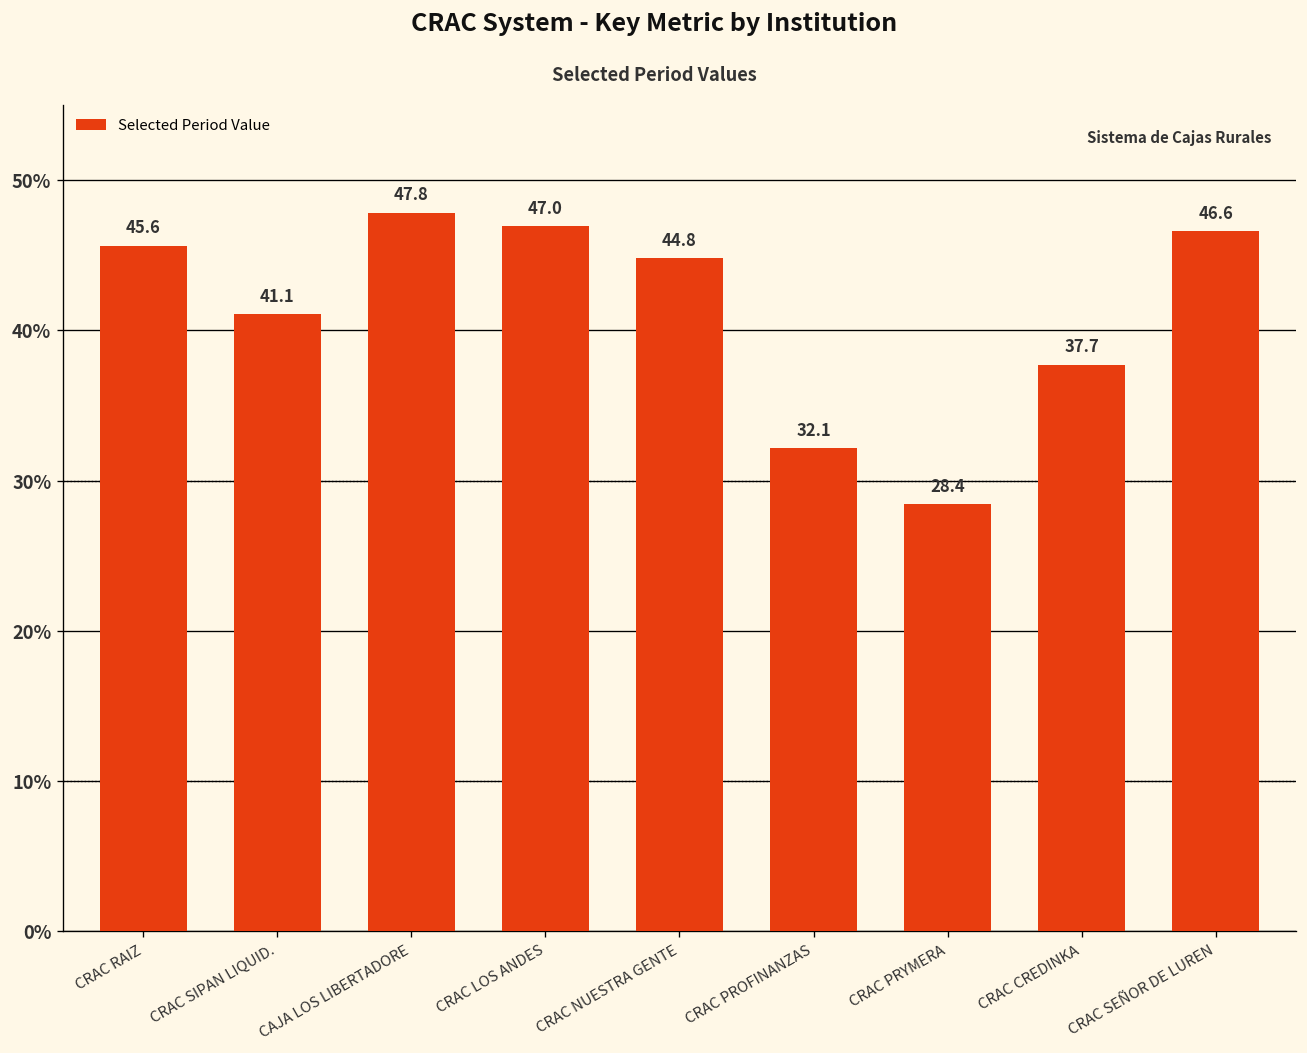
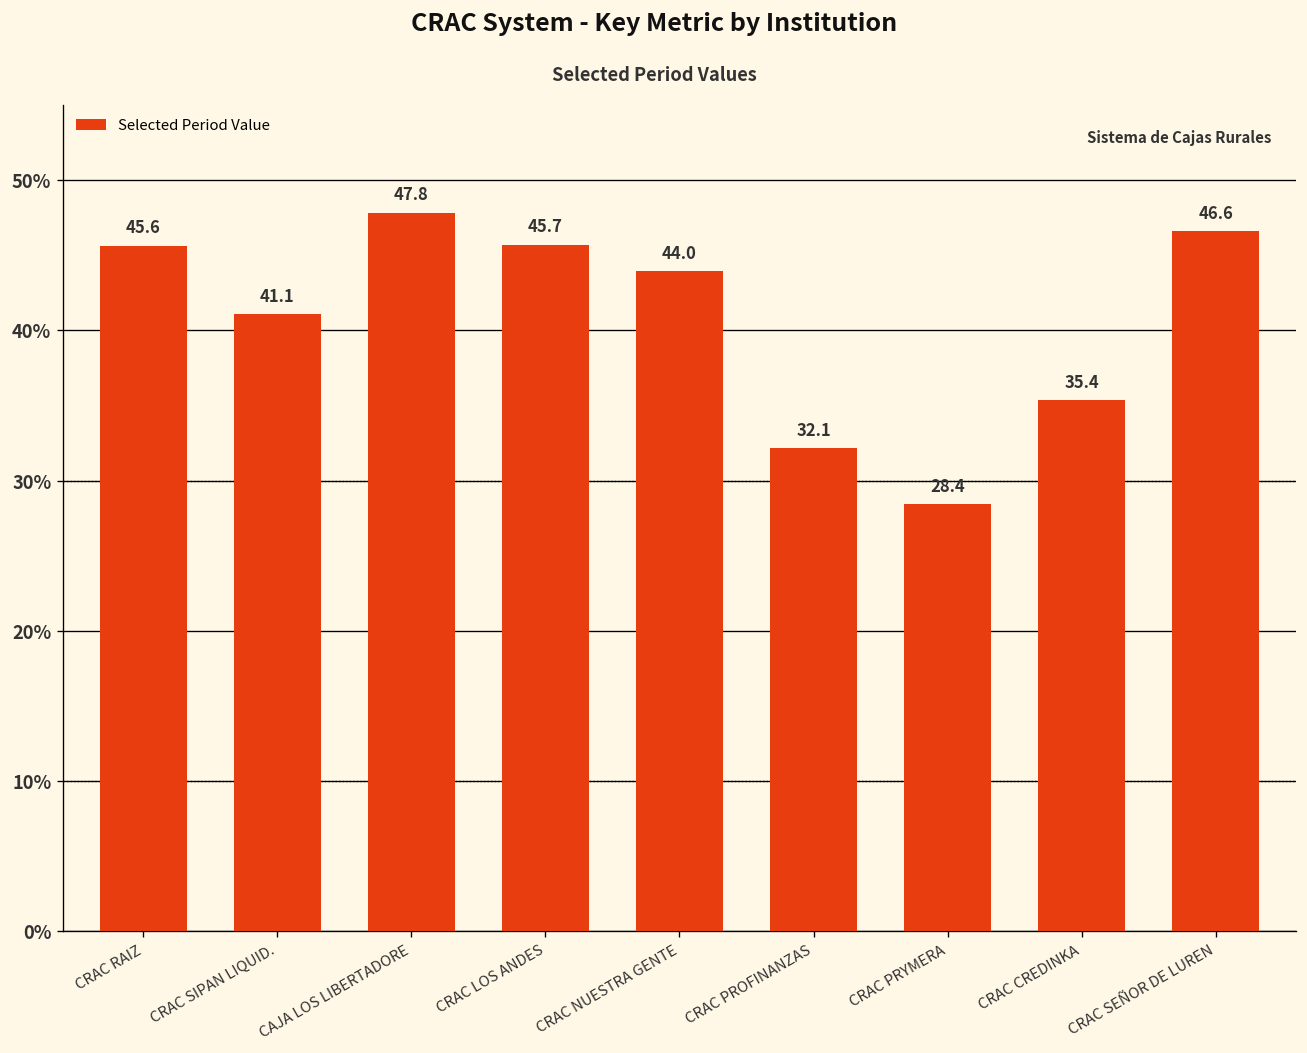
  {
    "CRAC RAIZ": 45.6,
    "CRAC SIPAN LIQUID.": 41.1,
    "CAJA LOS LIBERTADORE": 47.8,
-   "CRAC LOS ANDES": 47.0,
-   "CRAC NUESTRA GENTE": 44.8,
+   "CRAC LOS ANDES": 45.7,
+   "CRAC NUESTRA GENTE": 44.0,
    "CRAC PROFINANZAS": 32.1,
    "CRAC PRYMERA": 28.4,
-   "CRAC CREDINKA": 37.7,
+   "CRAC CREDINKA": 35.4,
    "CRAC SEÑOR DE LUREN": 46.6
  }
